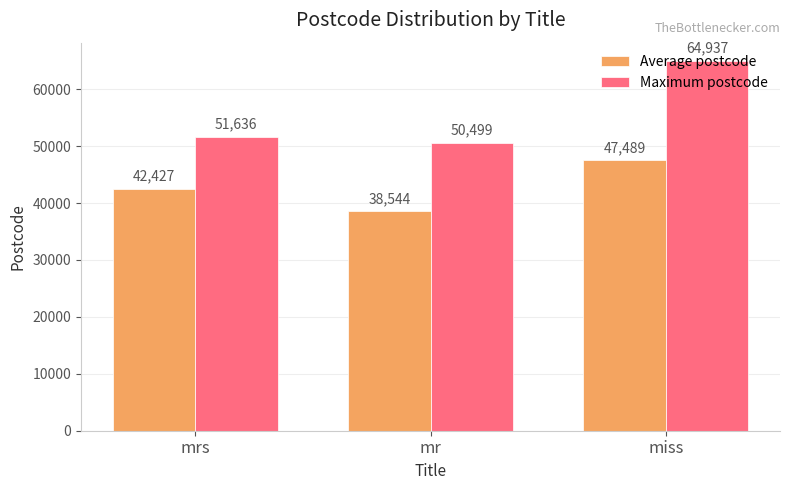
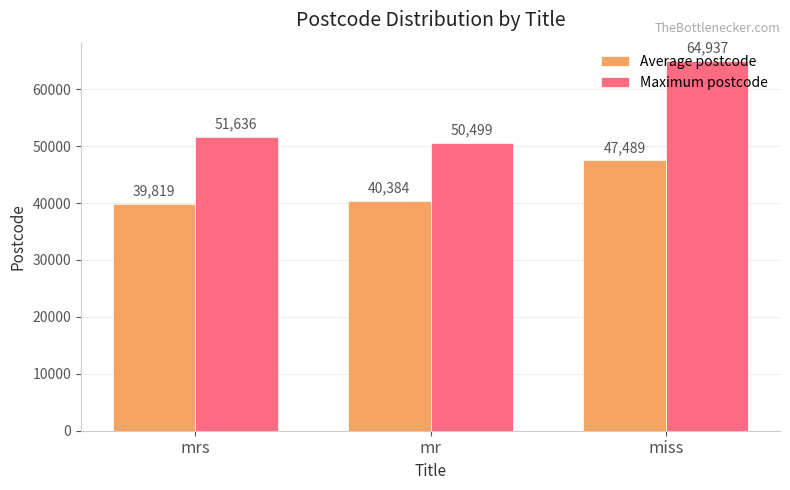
  {
    "Average postcode": {
-     "mrs": "42,427",
-     "mr": "38,544",
+     "mrs": "39,819",
+     "mr": "40,384",
      "miss": "47,489"
    },
    "Maximum postcode": {
      "mrs": "51,636",
      "mr": "50,499",
      "miss": "64,937"
    }
  }
